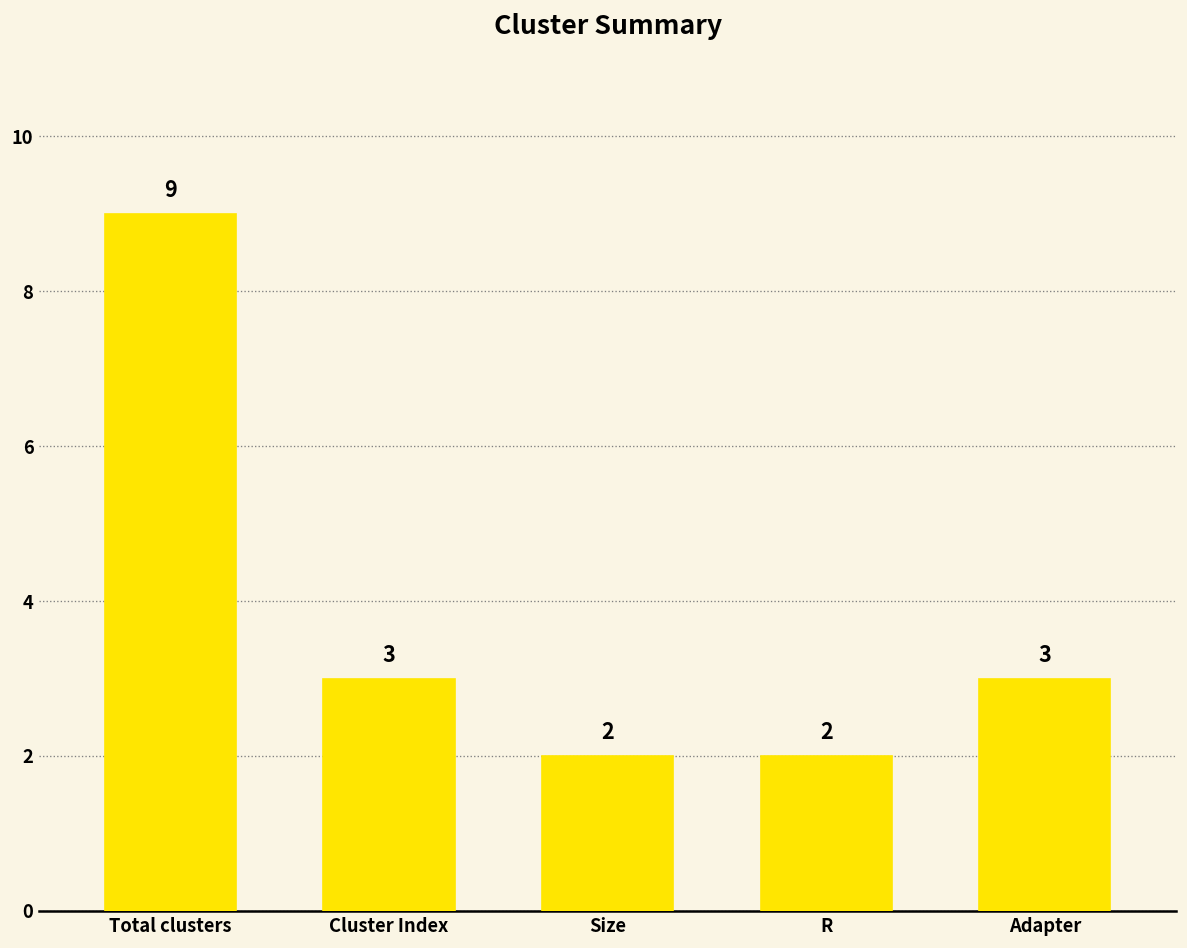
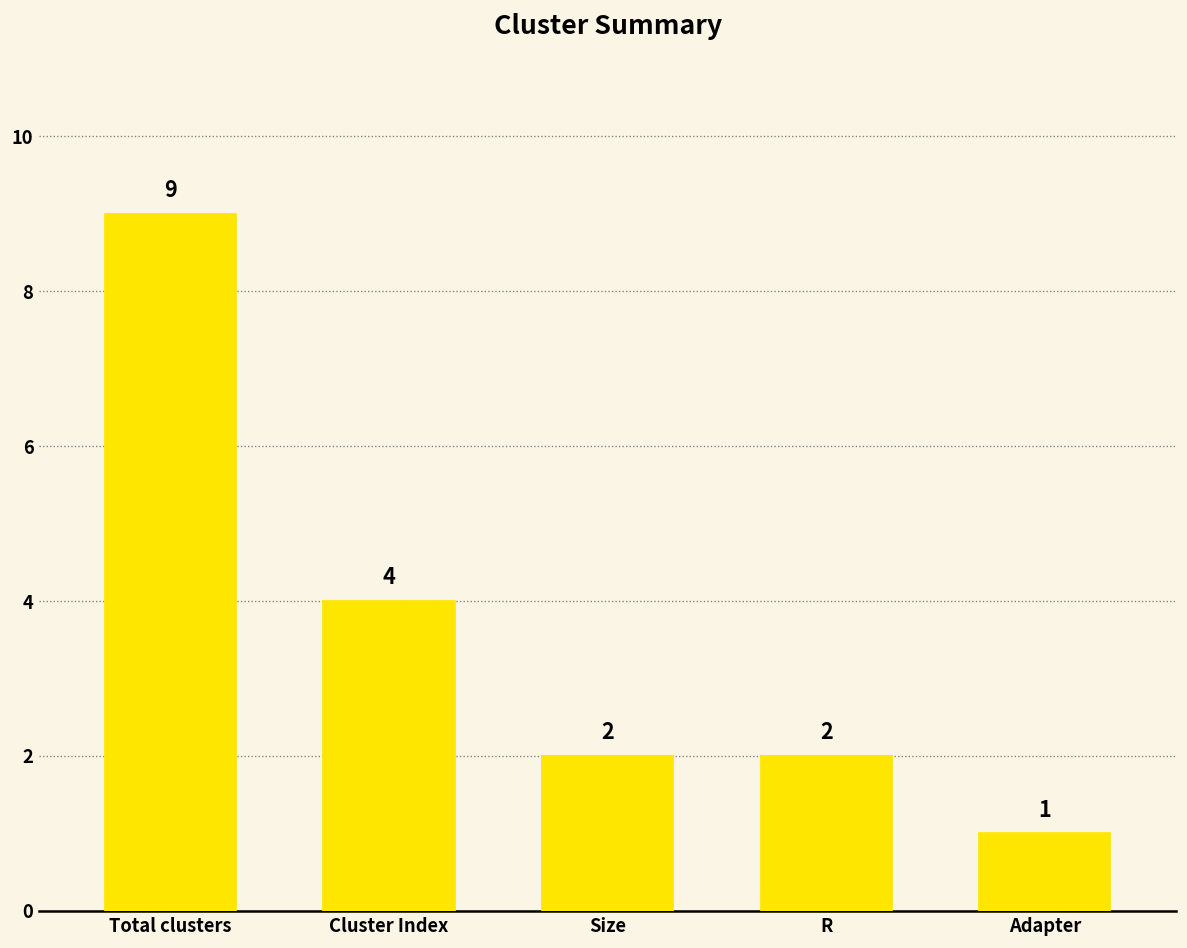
  {
    "Total clusters": 9,
-   "Cluster Index": 3,
+   "Cluster Index": 4,
    "Size": 2,
    "R": 2,
-   "Adapter": 3
+   "Adapter": 1
  }
